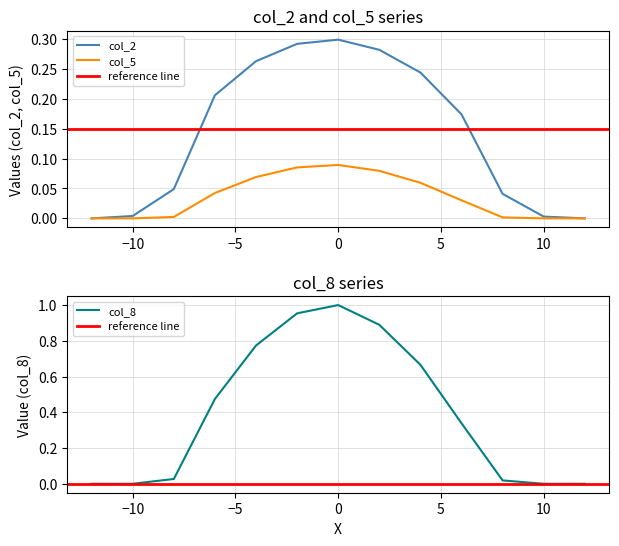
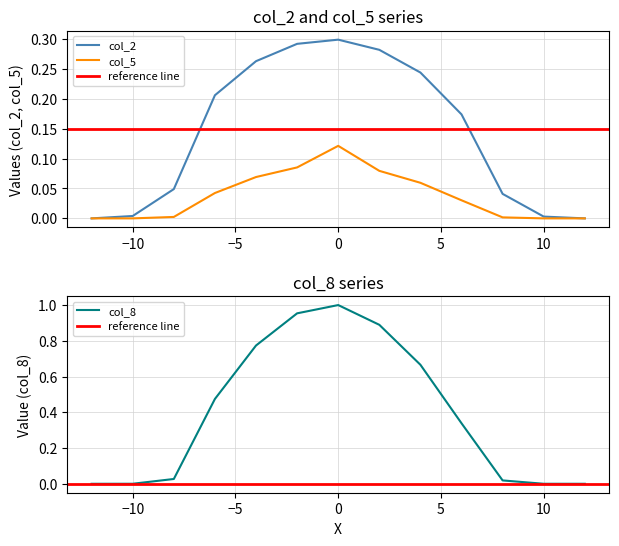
  {
    "col_2 and col_5 series": {
      "col_2": {
        "0": 0.30
      },
      "col_5": {
-       "0": 0.09
+       "0": 0.12
      }
    },
    "col_8 series": {
      "−10": 0.00,
      "0": 1.00,
      "10": 0.00
    }
  }
